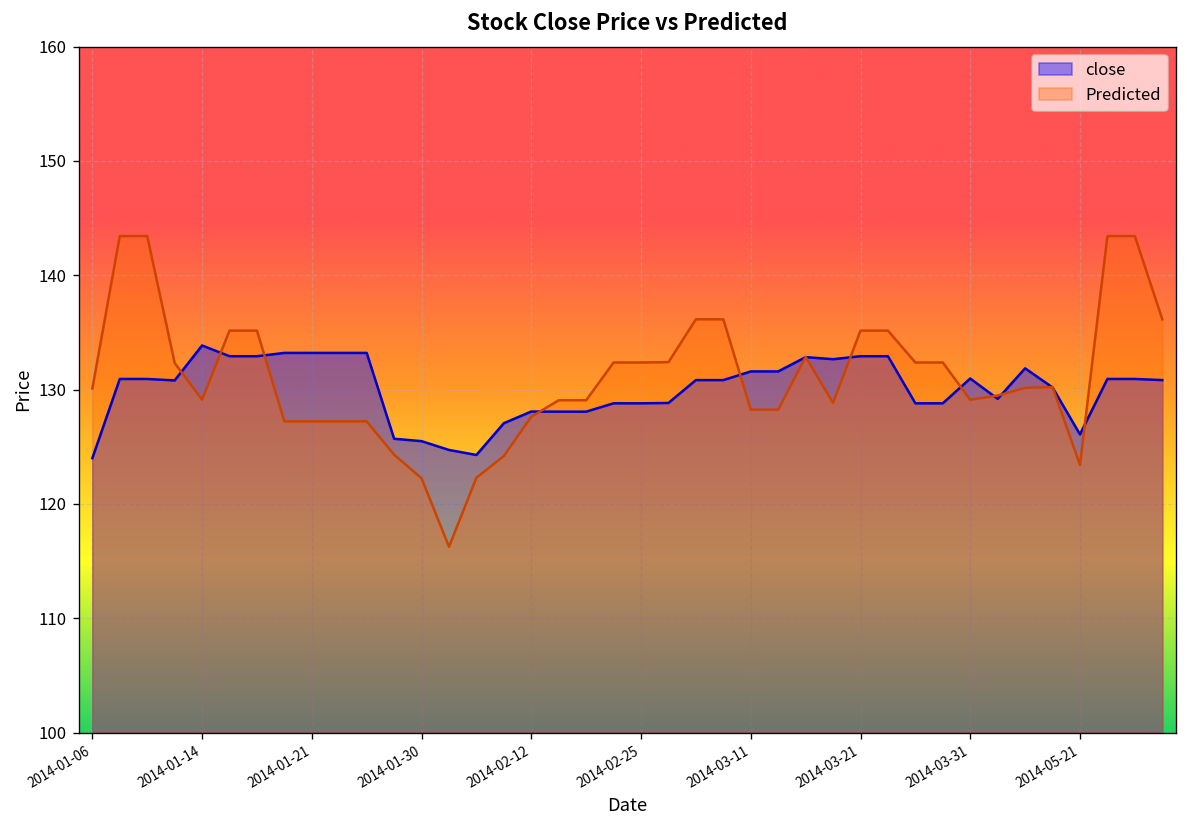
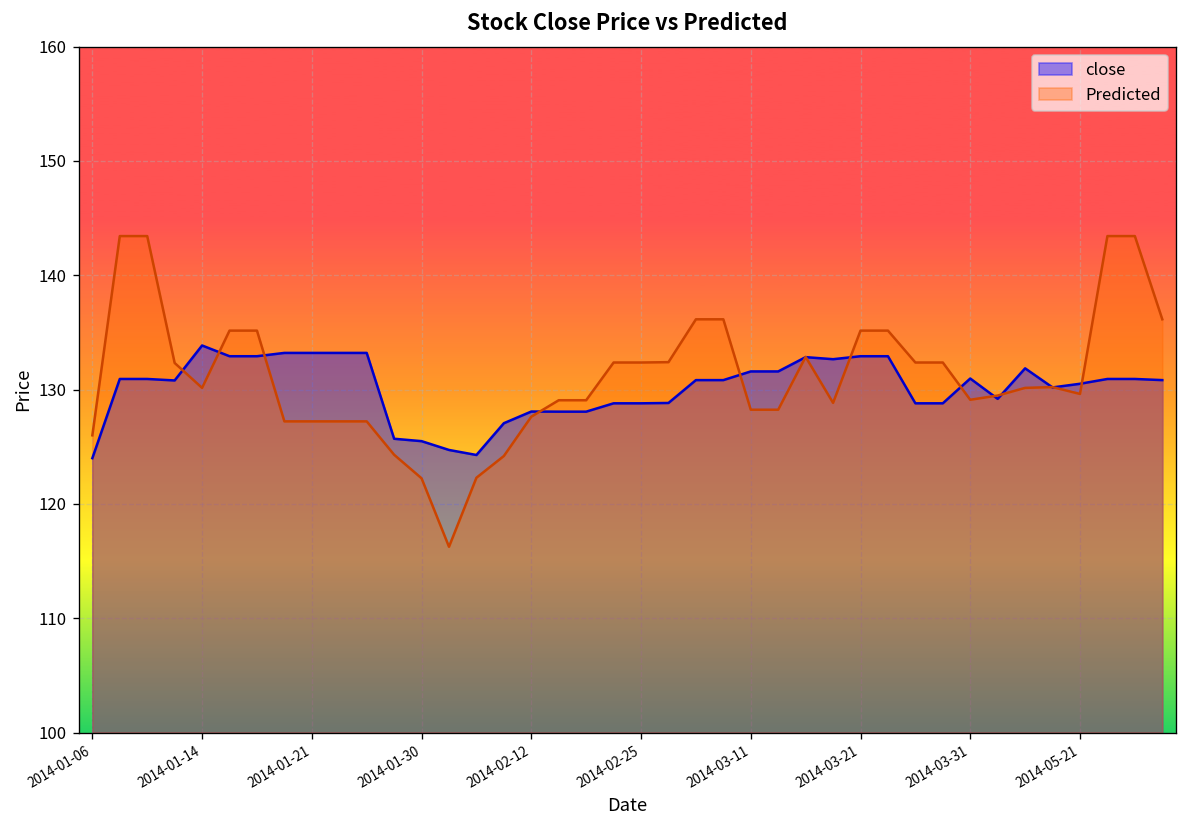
  {
    "close": {
      "2014-01-06": 124,
      "2014-01-14": 134,
      "2014-01-30": 125,
      "2014-02-12": 128,
      "2014-03-31": 131,
-     "2014-05-21": 126
+     "2014-05-21": 131
    },
    "Predicted": {
-     "2014-01-06": 130,
-     "2014-01-14": 129,
+     "2014-01-06": 126,
+     "2014-01-14": 130,
      "2014-01-30": 122,
      "2014-02-12": 128,
      "2014-03-31": 129,
-     "2014-05-21": 123
+     "2014-05-21": 130
    }
  }
